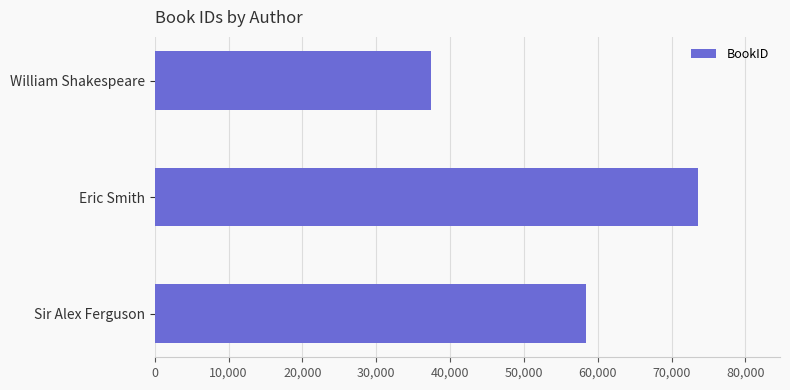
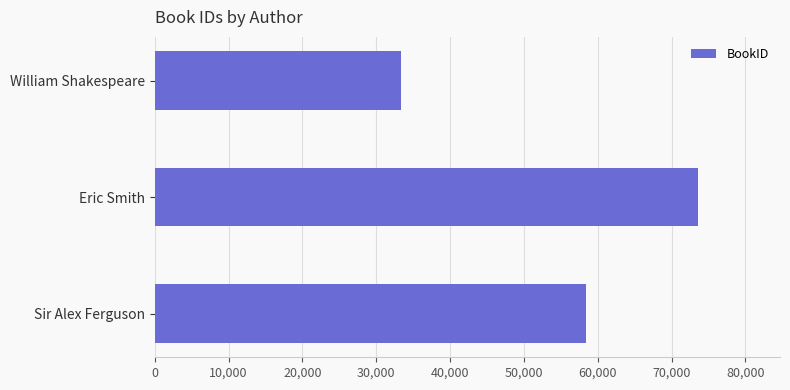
  {
-   "William Shakespeare": "37,000",
+   "William Shakespeare": "33,000",
    "Eric Smith": "74,000",
    "Sir Alex Ferguson": "58,000"
  }
